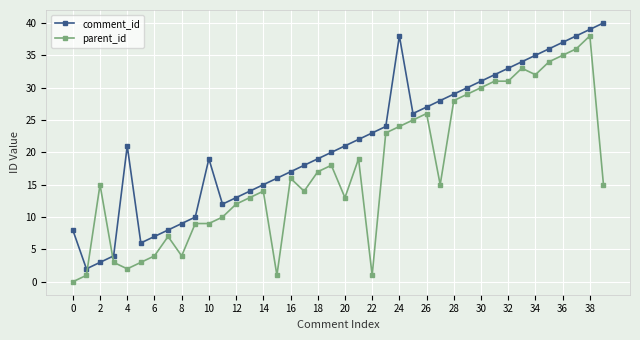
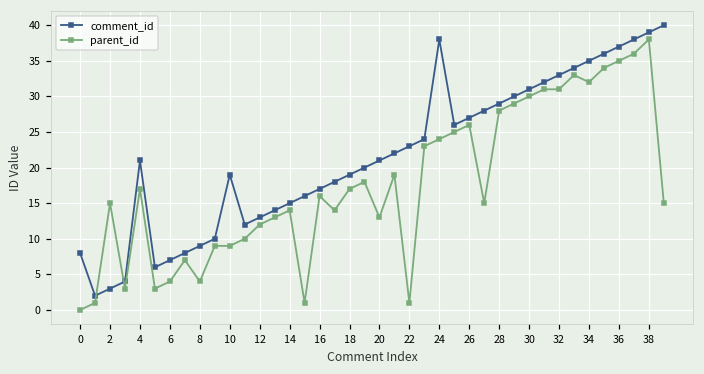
  {
    "comment_id": {
      "0": 8,
      "2": 3,
      "4": 21,
      "6": 7,
      "8": 9,
      "10": 19,
      "12": 13,
      "14": 15,
      "16": 17,
      "18": 19,
      "20": 21,
      "22": 23,
      "24": 38,
      "26": 27,
      "28": 29,
      "30": 31,
      "32": 33,
      "34": 35,
      "36": 37,
      "38": 39
    },
    "parent_id": {
      "0": 0,
      "2": 15,
-     "4": 2,
+     "4": 17,
      "6": 4,
      "8": 4,
      "10": 9,
      "12": 12,
      "14": 14,
      "16": 16,
      "18": 17,
      "20": 13,
      "22": 1,
      "24": 24,
      "26": 26,
      "28": 28,
      "30": 30,
      "32": 31,
      "34": 32,
      "36": 35,
      "38": 38
    }
  }
